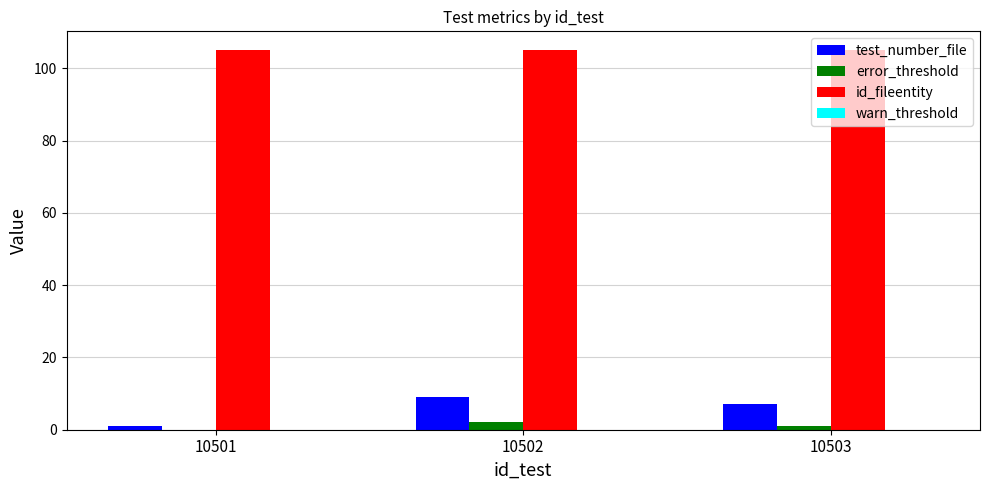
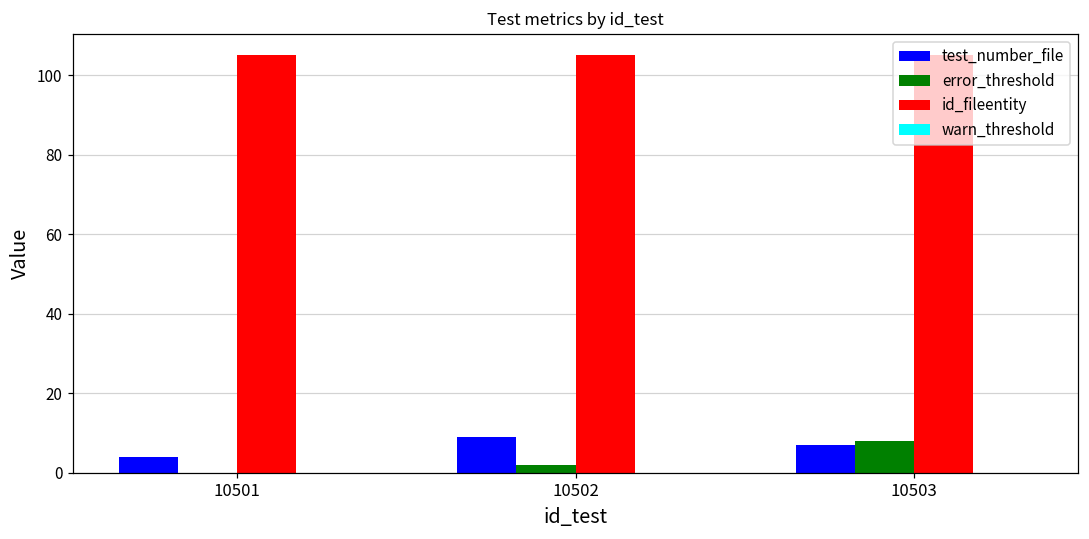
  {
    "test_number_file": {
-     "10501": 1,
+     "10501": 4,
      "10502": 9,
      "10503": 7
    },
    "error_threshold": {
      "10501": 0,
      "10502": 2,
-     "10503": 1
+     "10503": 8
    },
    "id_fileentity": {
      "10501": 105,
      "10502": 105
    },
    "warn_threshold": {
      "10501": 0,
      "10502": 0,
      "10503": 0
    }
  }
